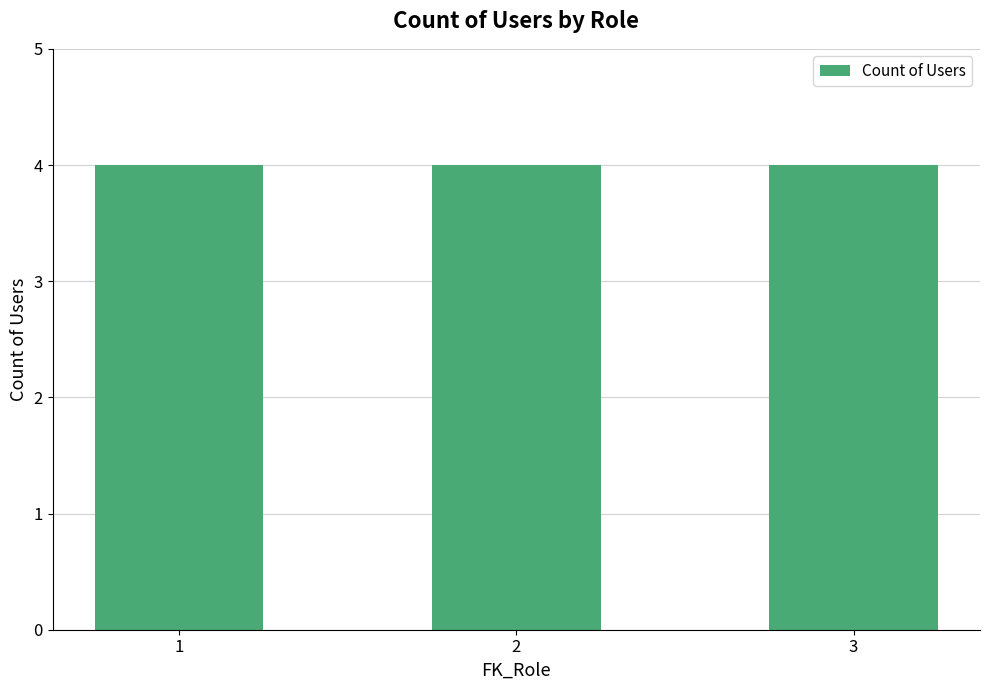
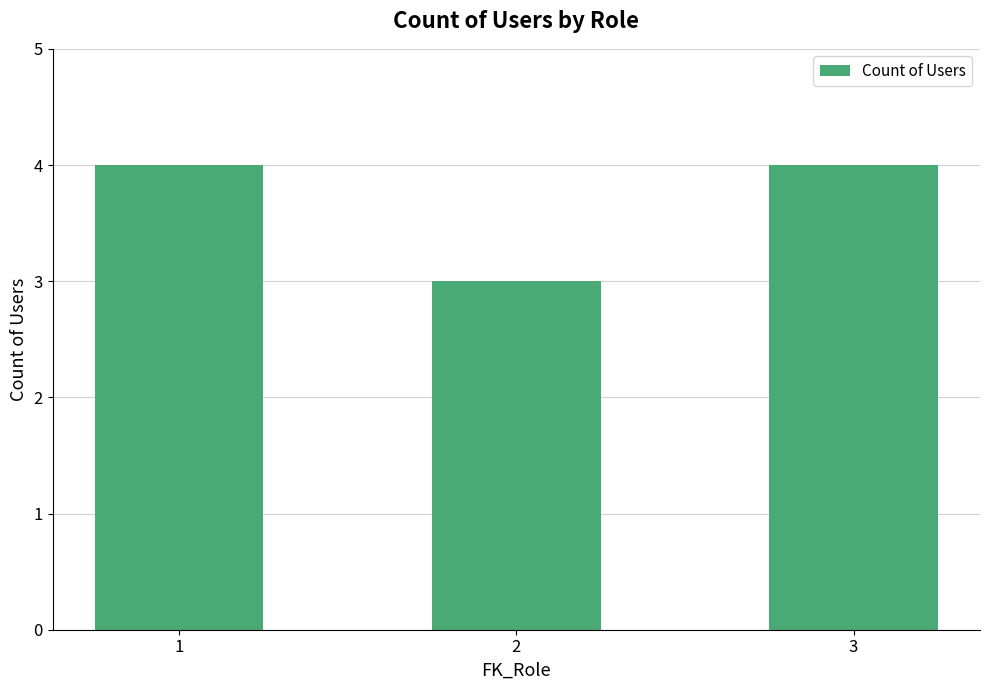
  {
    "1": 4,
-   "2": 4,
+   "2": 3,
    "3": 4
  }
